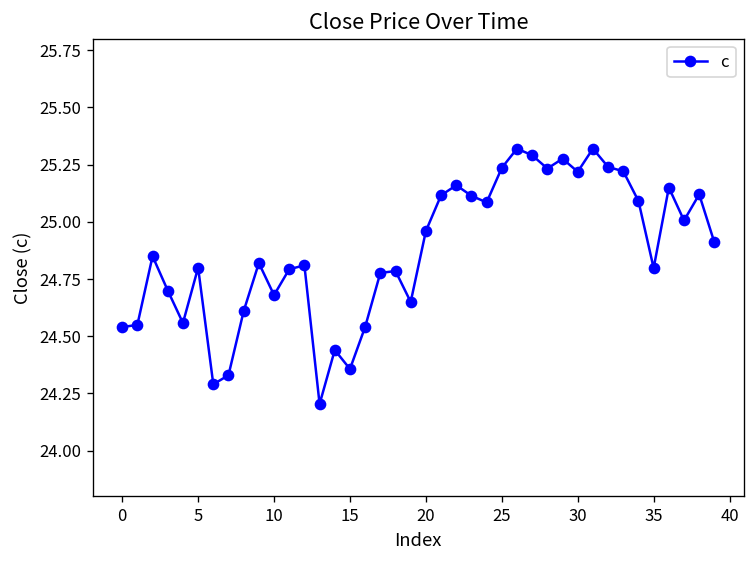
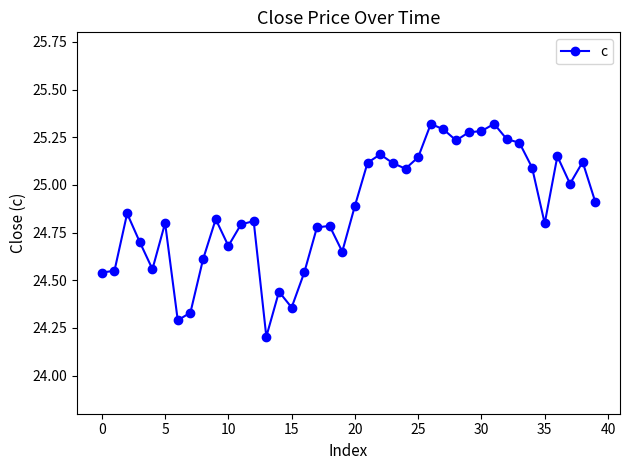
  {
    "0": 24.54,
    "5": 24.80,
    "10": 24.68,
    "15": 24.36,
-   "20": 24.96,
-   "25": 25.24,
-   "30": 25.22,
+   "20": 24.89,
+   "25": 25.15,
+   "30": 25.28,
    "35": 24.80
  }
